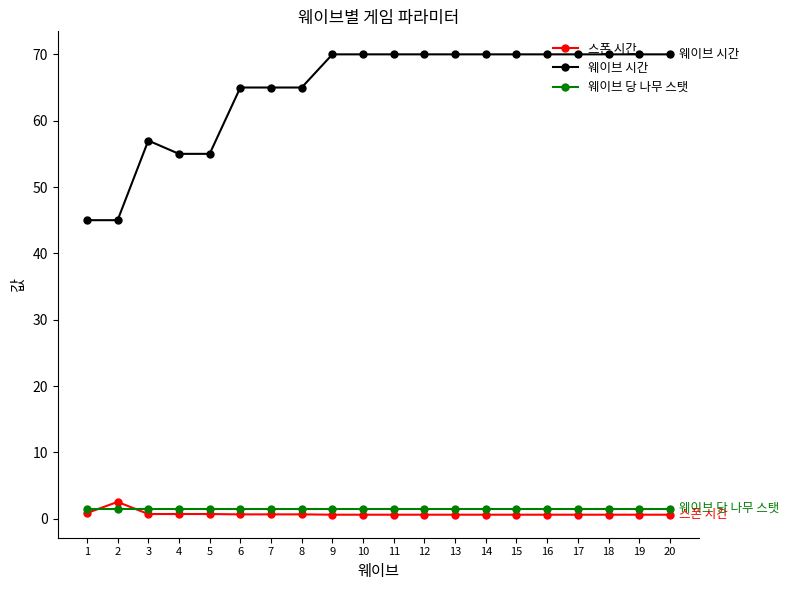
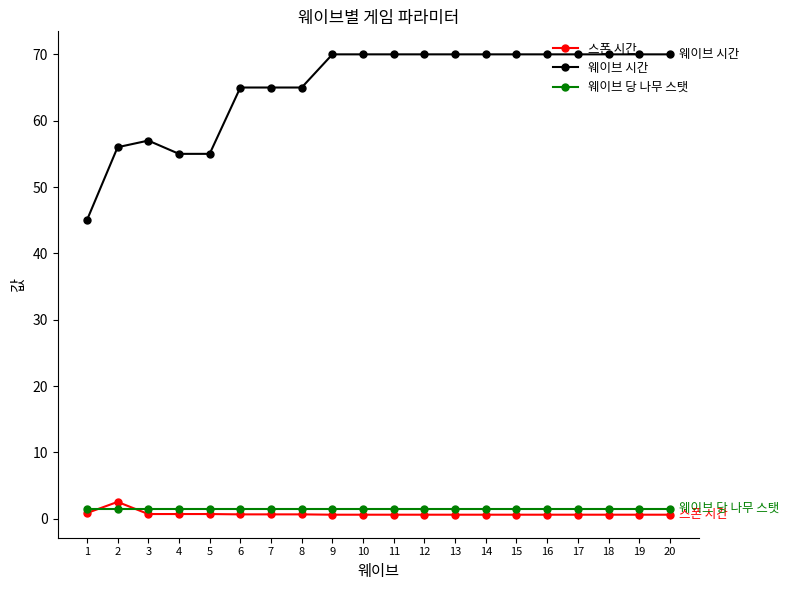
  {
    "스폰 시간": {
      "1": 1,
      "2": 3,
      "3": 1,
      "4": 1,
      "5": 1,
      "6": 1,
      "7": 1,
      "8": 1,
      "9": 1,
      "10": 1,
      "11": 1,
      "12": 1,
      "13": 1,
      "14": 1,
      "15": 1,
      "16": 1,
      "17": 1,
      "18": 1,
      "19": 1,
      "20": 1
    },
    "웨이브 시간": {
      "1": 45,
-     "2": 45,
+     "2": 56,
      "3": 57,
      "4": 55,
      "5": 55,
      "6": 65,
      "7": 65,
      "8": 65,
      "9": 70,
      "10": 70,
      "11": 70,
      "12": 70,
      "13": 70,
      "14": 70,
      "15": 70,
      "16": 70,
      "17": 70,
      "18": 70,
      "19": 70,
      "20": 70
    },
    "웨이브 당 나무 스탯": {
      "1": 2,
      "2": 2,
      "3": 2,
      "4": 2,
      "5": 2,
      "6": 2,
      "7": 2,
      "8": 2,
      "9": 2,
      "10": 2,
      "11": 2,
      "12": 2,
      "13": 2,
      "14": 2,
      "15": 2,
      "16": 2,
      "17": 2,
      "18": 2,
      "19": 2,
      "20": 2
    }
  }
